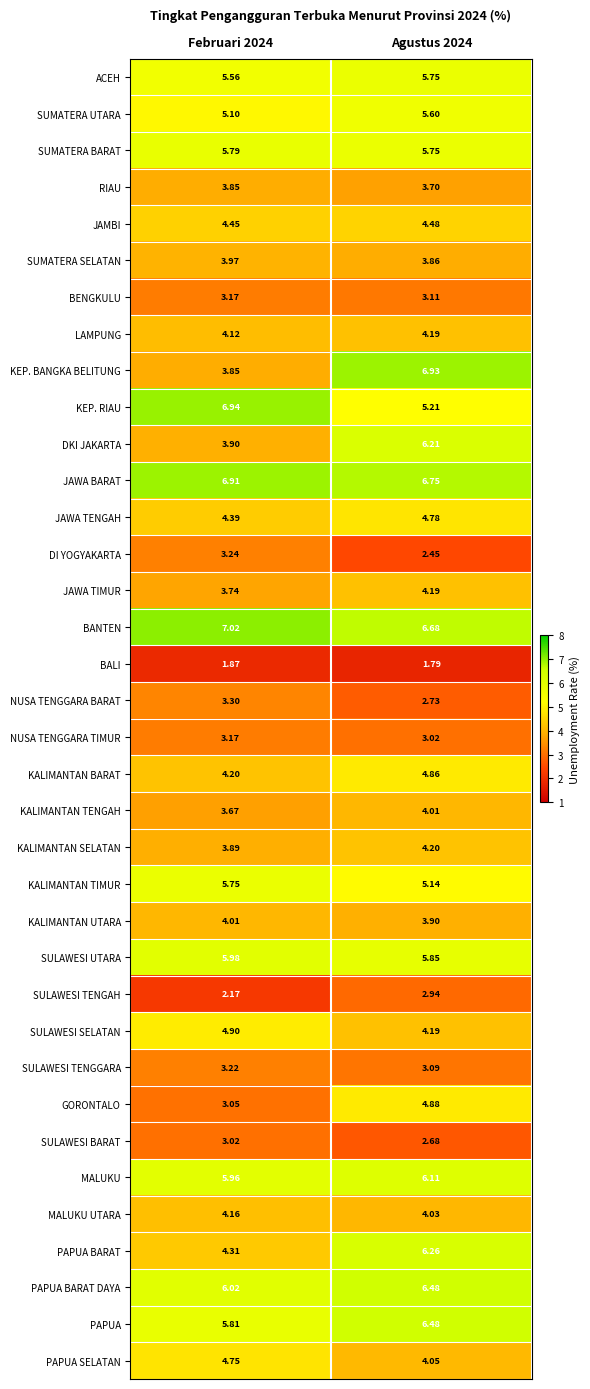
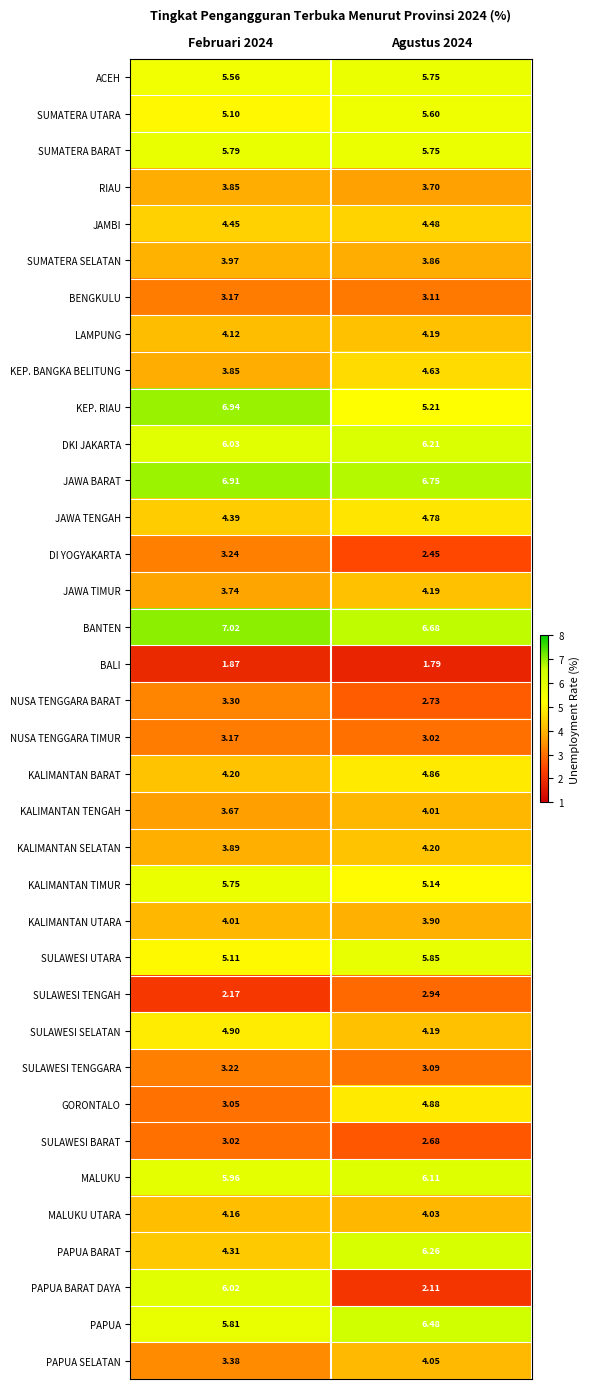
  {
    "ACEH": {
      "Februari 2024": 5.56,
      "Agustus 2024": 5.75
    },
    "SUMATERA UTARA": {
      "Februari 2024": 5.10,
      "Agustus 2024": 5.60
    },
    "SUMATERA BARAT": {
      "Februari 2024": 5.79,
      "Agustus 2024": 5.75
    },
    "RIAU": {
      "Februari 2024": 3.85,
      "Agustus 2024": 3.70
    },
    "JAMBI": {
      "Februari 2024": 4.45,
      "Agustus 2024": 4.48
    },
    "SUMATERA SELATAN": {
      "Februari 2024": 3.97,
      "Agustus 2024": 3.86
    },
    "BENGKULU": {
      "Februari 2024": 3.17,
      "Agustus 2024": 3.11
    },
    "LAMPUNG": {
      "Februari 2024": 4.12,
      "Agustus 2024": 4.19
    },
    "KEP. BANGKA BELITUNG": {
      "Februari 2024": 3.85,
-     "Agustus 2024": 6.93
+     "Agustus 2024": 4.63
    },
    "KEP. RIAU": {
      "Februari 2024": 6.94,
      "Agustus 2024": 5.21
    },
    "DKI JAKARTA": {
-     "Februari 2024": 3.90,
+     "Februari 2024": 6.03,
      "Agustus 2024": 6.21
    },
    "JAWA BARAT": {
      "Februari 2024": 6.91,
      "Agustus 2024": 6.75
    },
    "JAWA TENGAH": {
      "Februari 2024": 4.39,
      "Agustus 2024": 4.78
    },
    "DI YOGYAKARTA": {
      "Februari 2024": 3.24,
      "Agustus 2024": 2.45
    },
    "JAWA TIMUR": {
      "Februari 2024": 3.74,
      "Agustus 2024": 4.19
    },
    "BANTEN": {
      "Februari 2024": 7.02,
      "Agustus 2024": 6.68
    },
    "BALI": {
      "Februari 2024": 1.87,
      "Agustus 2024": 1.79
    },
    "NUSA TENGGARA BARAT": {
      "Februari 2024": 3.30,
      "Agustus 2024": 2.73
    },
    "NUSA TENGGARA TIMUR": {
      "Februari 2024": 3.17,
      "Agustus 2024": 3.02
    },
    "KALIMANTAN BARAT": {
      "Februari 2024": 4.20,
      "Agustus 2024": 4.86
    },
    "KALIMANTAN TENGAH": {
      "Februari 2024": 3.67,
      "Agustus 2024": 4.01
    },
    "KALIMANTAN SELATAN": {
      "Februari 2024": 3.89,
      "Agustus 2024": 4.20
    },
    "KALIMANTAN TIMUR": {
      "Februari 2024": 5.75,
      "Agustus 2024": 5.14
    },
    "KALIMANTAN UTARA": {
      "Februari 2024": 4.01,
      "Agustus 2024": 3.90
    },
    "SULAWESI UTARA": {
-     "Februari 2024": 5.98,
+     "Februari 2024": 5.11,
      "Agustus 2024": 5.85
    },
    "SULAWESI TENGAH": {
      "Februari 2024": 2.17,
      "Agustus 2024": 2.94
    },
    "SULAWESI SELATAN": {
      "Februari 2024": 4.90,
      "Agustus 2024": 4.19
    },
    "SULAWESI TENGGARA": {
      "Februari 2024": 3.22,
      "Agustus 2024": 3.09
    },
    "GORONTALO": {
      "Februari 2024": 3.05,
      "Agustus 2024": 4.88
    },
    "SULAWESI BARAT": {
      "Februari 2024": 3.02,
      "Agustus 2024": 2.68
    },
    "MALUKU": {
      "Februari 2024": 5.96,
      "Agustus 2024": 6.11
    },
    "MALUKU UTARA": {
      "Februari 2024": 4.16,
      "Agustus 2024": 4.03
    },
    "PAPUA BARAT": {
      "Februari 2024": 4.31,
      "Agustus 2024": 6.26
    },
    "PAPUA BARAT DAYA": {
      "Februari 2024": 6.02,
-     "Agustus 2024": 6.48
+     "Agustus 2024": 2.11
    },
    "PAPUA": {
      "Februari 2024": 5.81,
      "Agustus 2024": 6.48
    },
    "PAPUA SELATAN": {
-     "Februari 2024": 4.75,
+     "Februari 2024": 3.38,
      "Agustus 2024": 4.05
    }
  }
